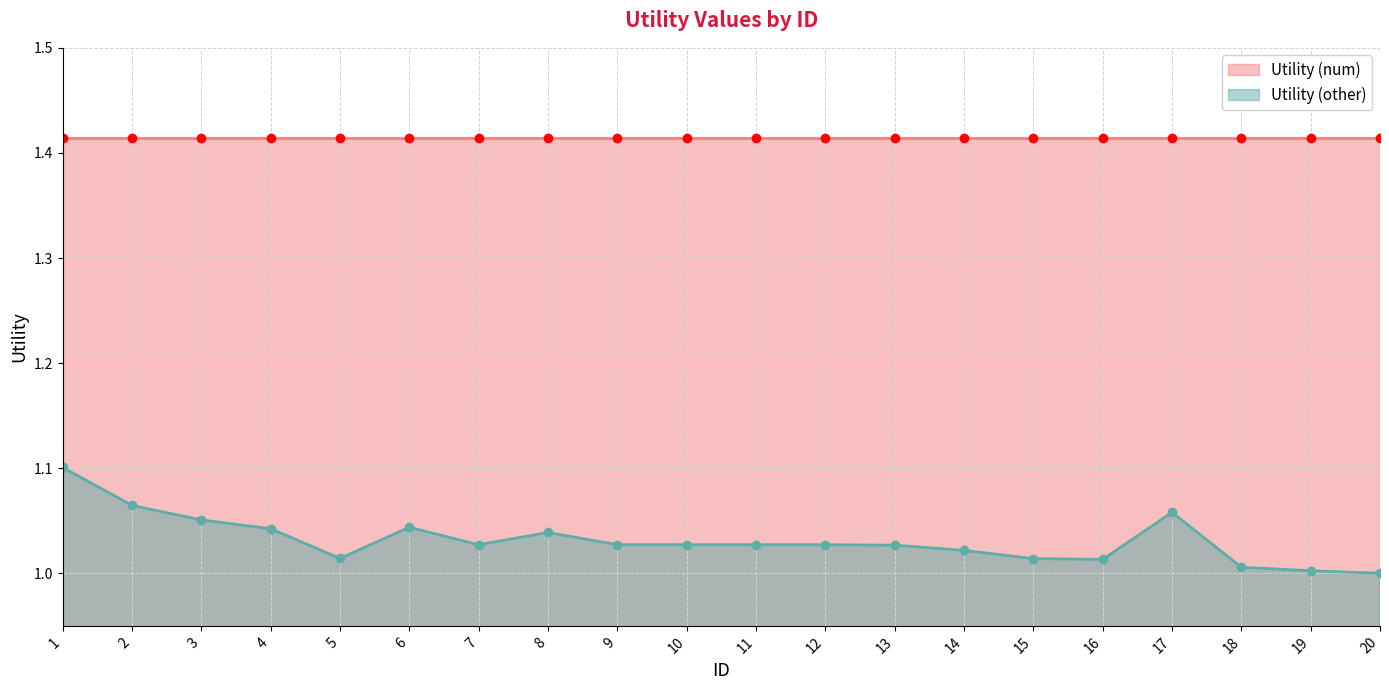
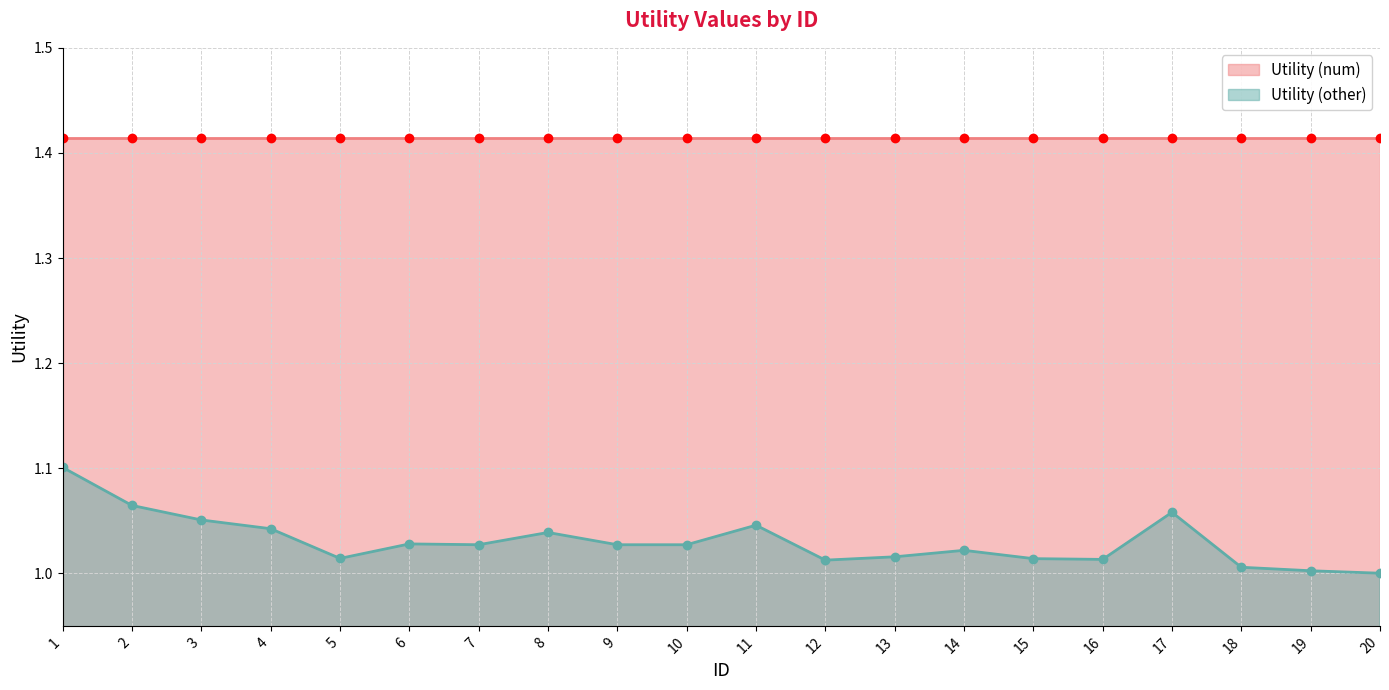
  {
    "Utility (num)": {
      "1": 1.414,
      "2": 1.414,
      "3": 1.414,
      "4": 1.414,
      "5": 1.414,
      "6": 1.414,
      "7": 1.414,
      "8": 1.414,
      "9": 1.414,
      "10": 1.414,
      "11": 1.414,
      "12": 1.414,
      "13": 1.414,
      "14": 1.414,
      "15": 1.414,
      "16": 1.414,
      "17": 1.414,
      "18": 1.414,
      "19": 1.414,
      "20": 1.414
    },
    "Utility (other)": {
      "1": 1.101,
      "2": 1.065,
      "3": 1.051,
      "4": 1.042,
      "5": 1.014,
-     "6": 1.044,
+     "6": 1.028,
      "7": 1.027,
      "8": 1.039,
      "9": 1.027,
      "10": 1.027,
-     "11": 1.027,
-     "12": 1.027,
-     "13": 1.027,
+     "11": 1.046,
+     "12": 1.013,
+     "13": 1.016,
      "14": 1.022,
      "15": 1.014,
      "16": 1.013,
      "17": 1.058,
      "18": 1.006,
      "19": 1.002,
      "20": 1.000
    }
  }
